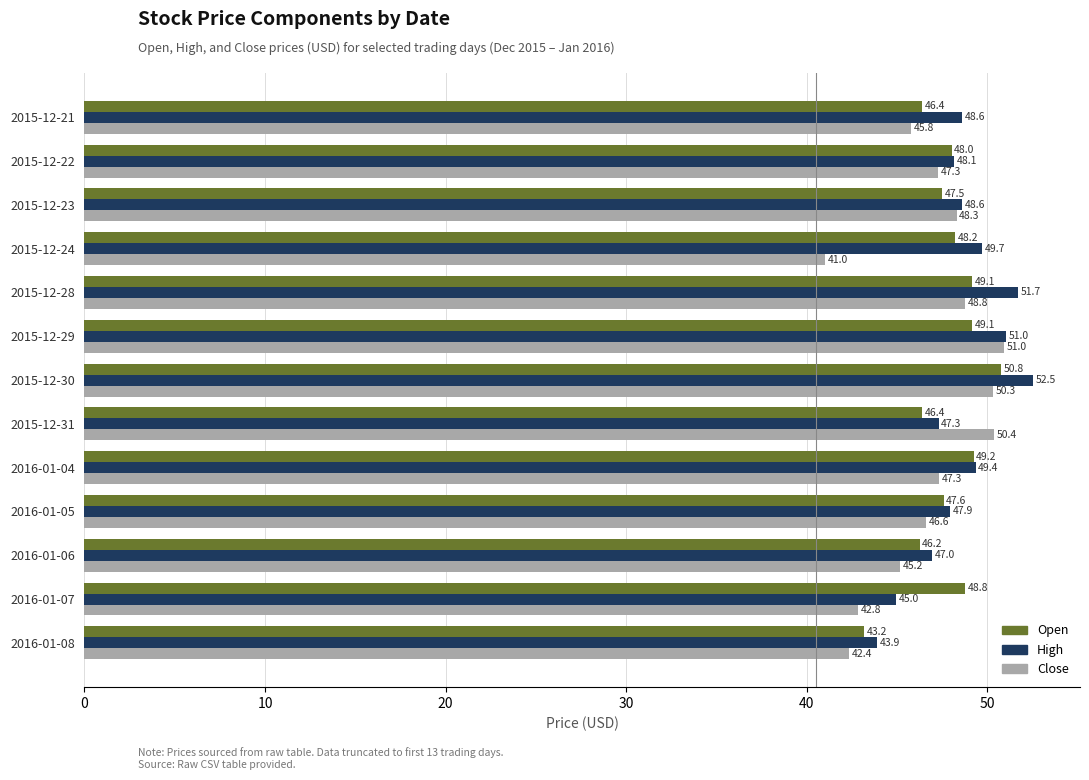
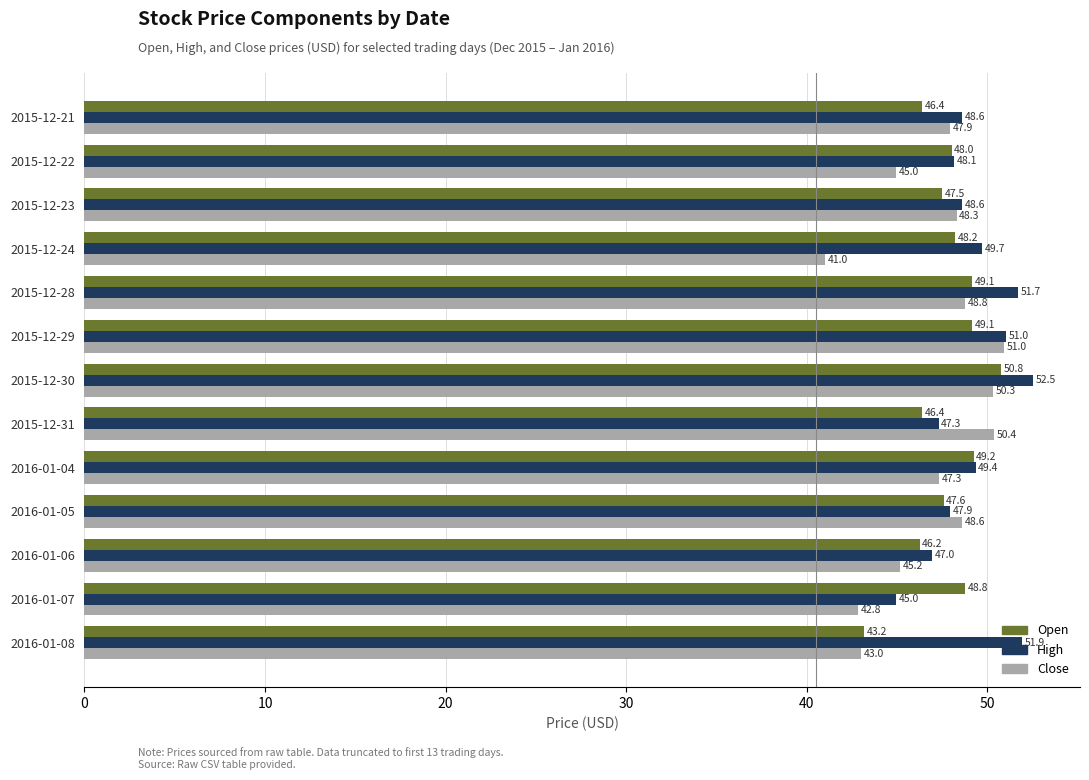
  {
    "Open": {
      "2015-12-21": 46.4,
      "2015-12-22": 48.0,
      "2015-12-23": 47.5,
      "2015-12-24": 48.2,
      "2015-12-28": 49.1,
      "2015-12-29": 49.1,
      "2015-12-30": 50.8,
      "2015-12-31": 46.4,
      "2016-01-04": 49.2,
      "2016-01-05": 47.6,
      "2016-01-06": 46.2,
      "2016-01-07": 48.8,
      "2016-01-08": 43.2
    },
    "High": {
      "2015-12-21": 48.6,
      "2015-12-22": 48.1,
      "2015-12-23": 48.6,
      "2015-12-24": 49.7,
      "2015-12-28": 51.7,
      "2015-12-29": 51.0,
      "2015-12-30": 52.5,
      "2015-12-31": 47.3,
      "2016-01-04": 49.4,
      "2016-01-05": 47.9,
      "2016-01-06": 47.0,
      "2016-01-07": 45.0,
-     "2016-01-08": 43.9
+     "2016-01-08": 51.9
    },
    "Close": {
-     "2015-12-21": 45.8,
-     "2015-12-22": 47.3,
+     "2015-12-21": 47.9,
+     "2015-12-22": 45.0,
      "2015-12-23": 48.3,
      "2015-12-24": 41.0,
      "2015-12-28": 48.8,
      "2015-12-29": 51.0,
      "2015-12-30": 50.3,
      "2015-12-31": 50.4,
      "2016-01-04": 47.3,
-     "2016-01-05": 46.6,
+     "2016-01-05": 48.6,
      "2016-01-06": 45.2,
      "2016-01-07": 42.8,
-     "2016-01-08": 42.4
+     "2016-01-08": 43.0
    }
  }
